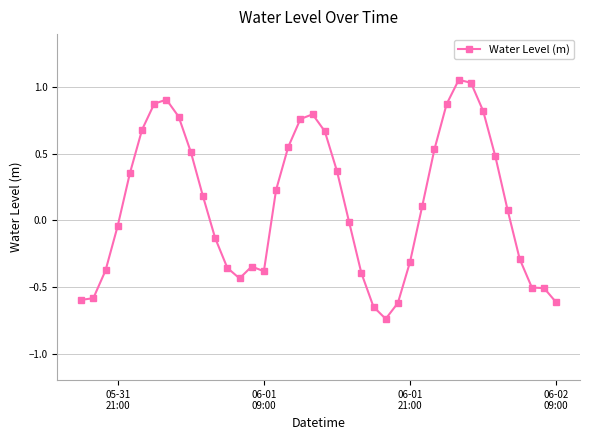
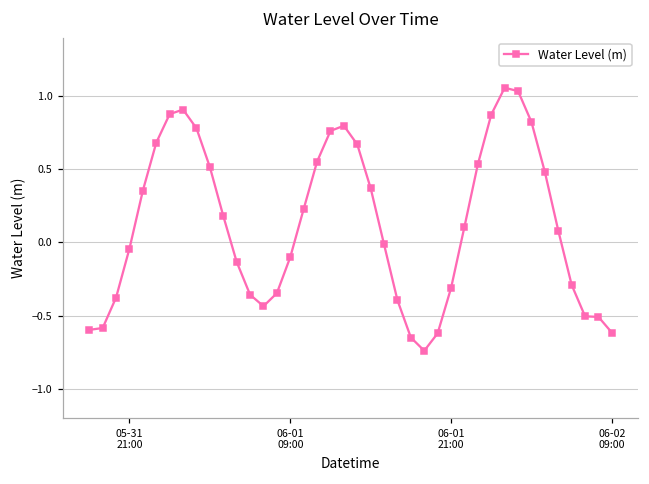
  {
    "05-31 21:00": -0.04,
-   "06-01 09:00": -0.38,
+   "06-01 09:00": -0.10,
    "06-01 21:00": -0.31,
    "06-02 09:00": -0.62
  }
